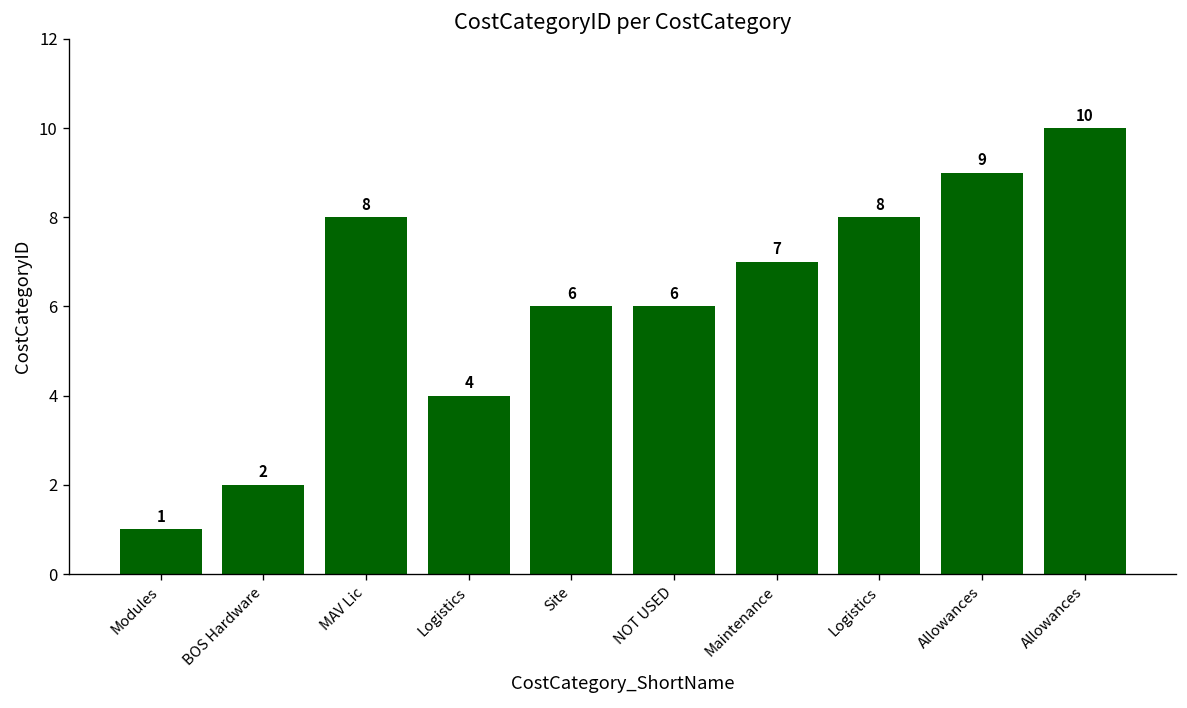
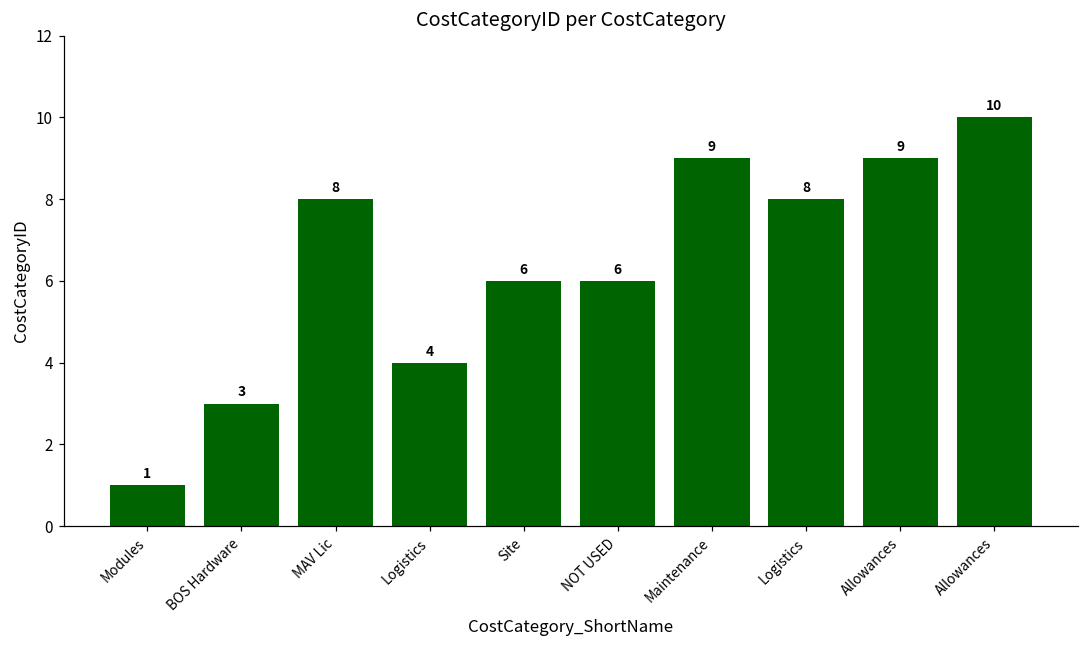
  {
    "Modules": 1,
-   "BOS Hardware": 2,
+   "BOS Hardware": 3,
    "MAV Lic": 8,
    "Site": 6,
    "NOT USED": 6,
-   "Maintenance": 7
+   "Maintenance": 9
  }
